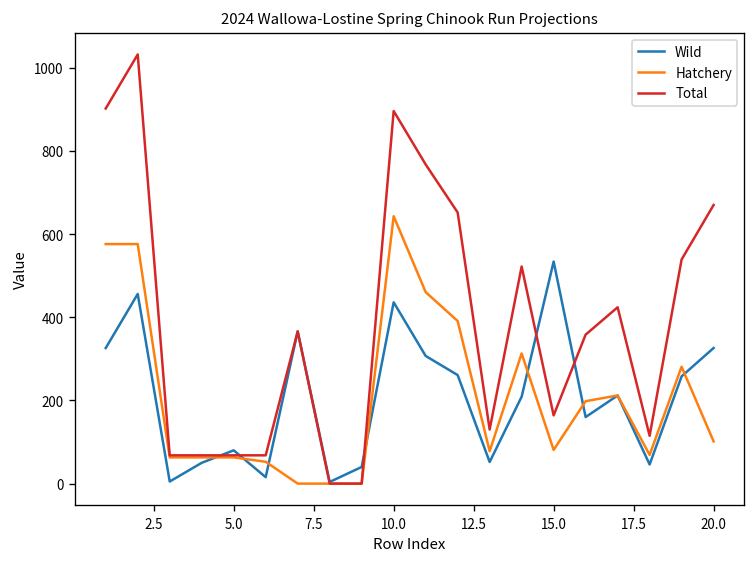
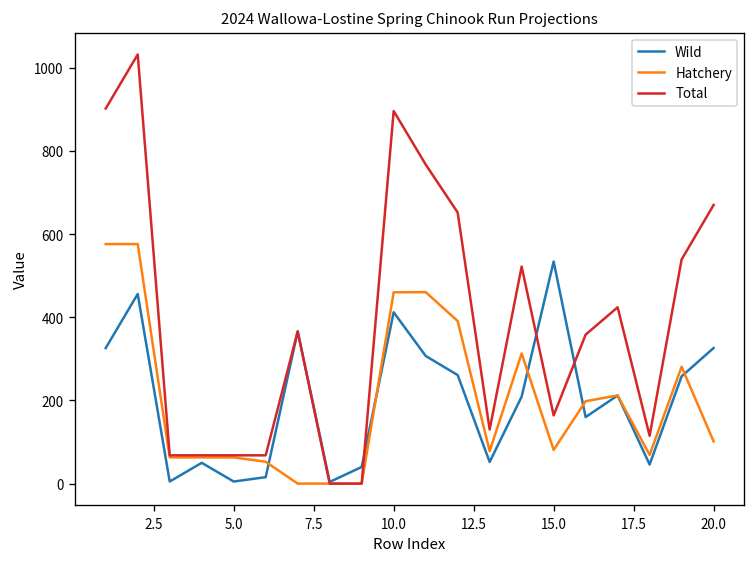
  {
    "Wild": {
-     "5.0": 80,
-     "10.0": 440,
+     "5.0": 10,
+     "10.0": 410,
      "15.0": 530,
      "20.0": 330
    },
    "Hatchery": {
-     "10.0": 640,
+     "10.0": 460,
      "15.0": 80,
      "20.0": 100
    },
    "Total": {
      "10.0": 900,
      "15.0": 160,
      "20.0": 670
    }
  }
